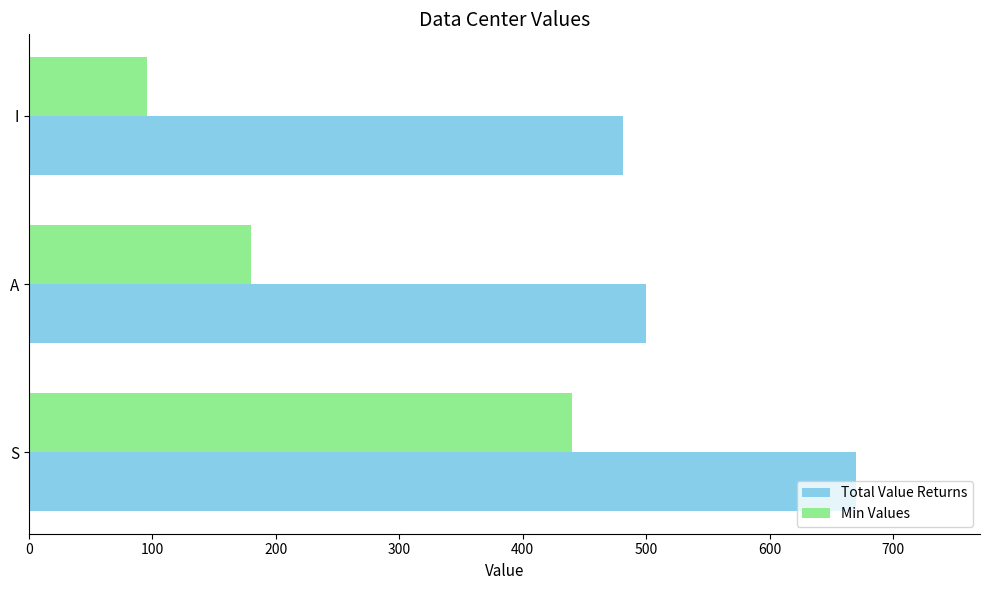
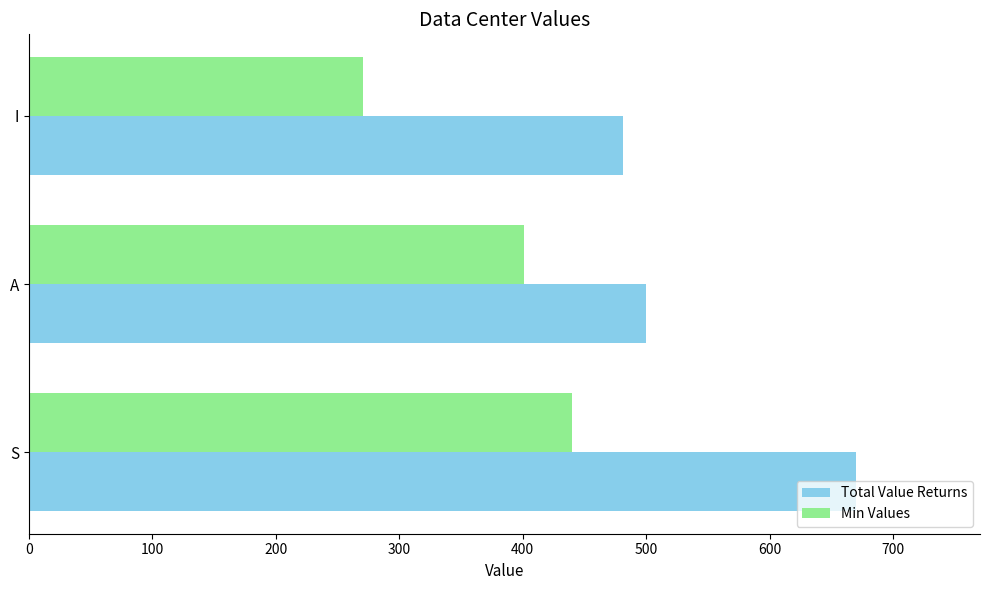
  {
    "Total Value Returns": {
      "I": 481,
      "A": 500
    },
    "Min Values": {
-     "I": 96,
-     "A": 180,
+     "I": 271,
+     "A": 401,
      "S": 440
    }
  }
